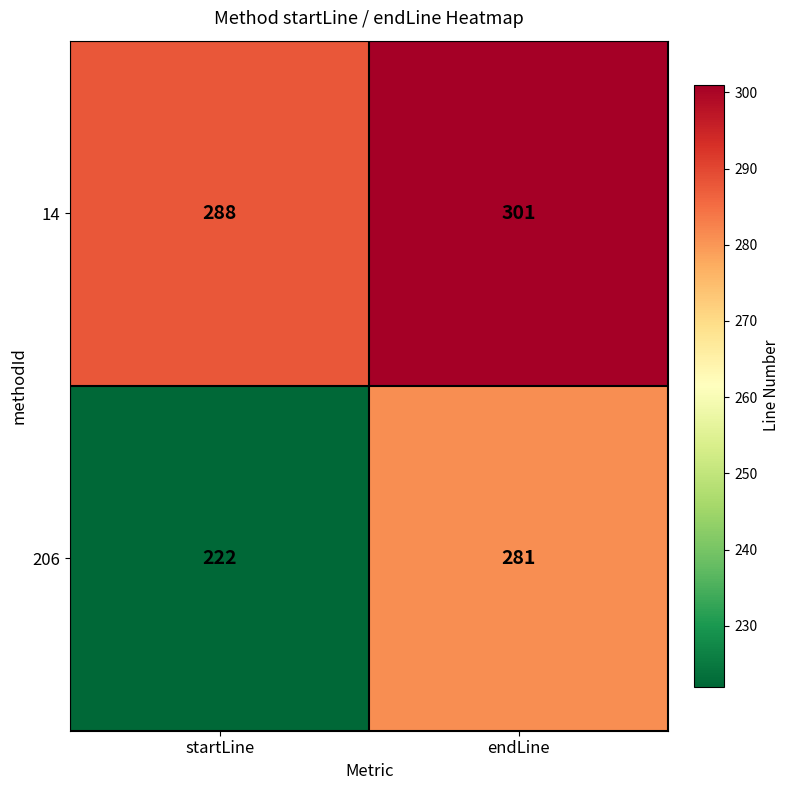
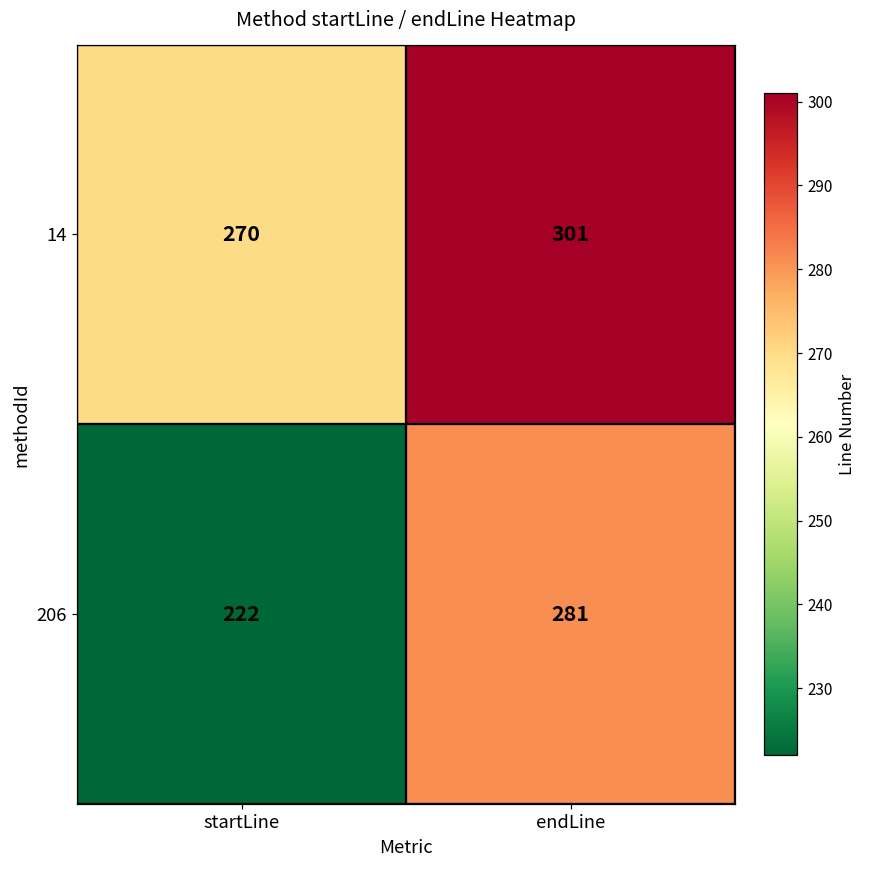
  {
    "14": {
-     "startLine": 288,
+     "startLine": 270,
      "endLine": 301
    },
    "206": {
      "startLine": 222,
      "endLine": 281
    }
  }
